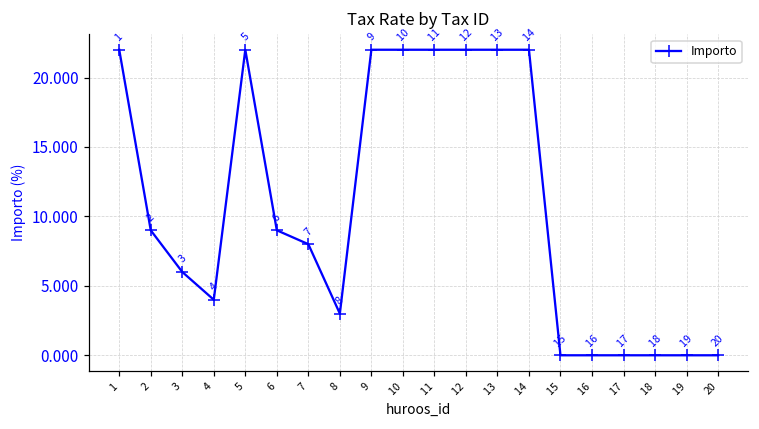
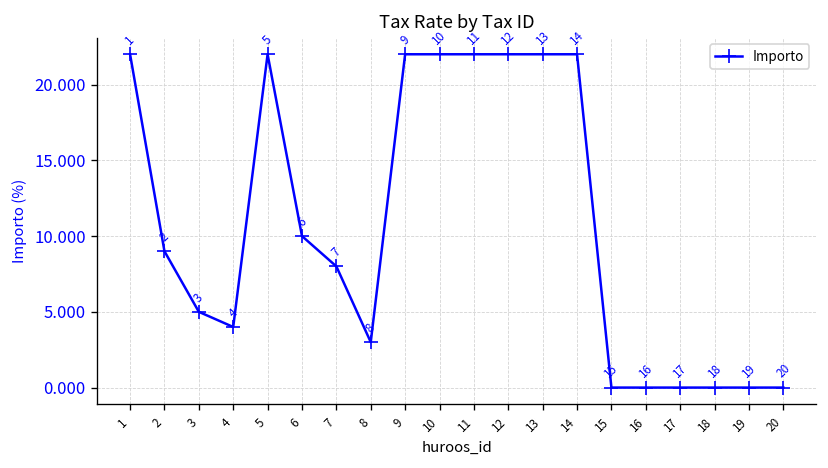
  {
-   "3": 6,
-   "6": 9
+   "3": 5,
+   "6": 10
  }
